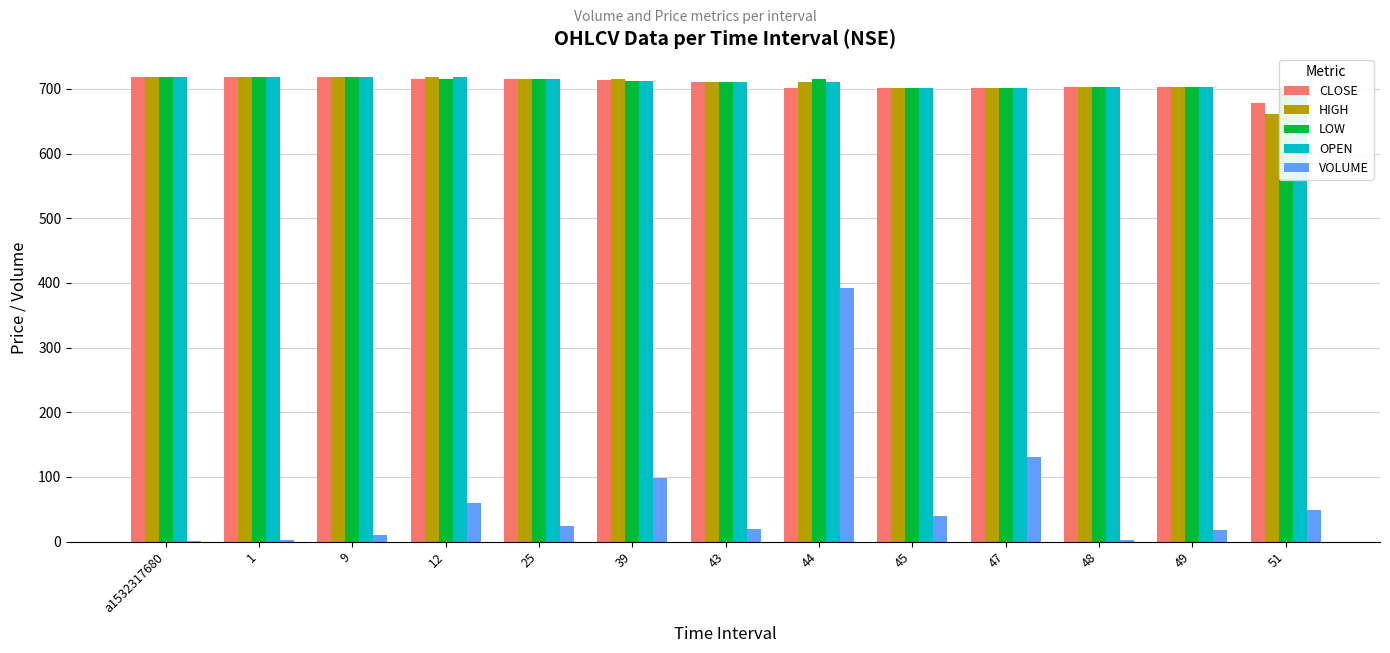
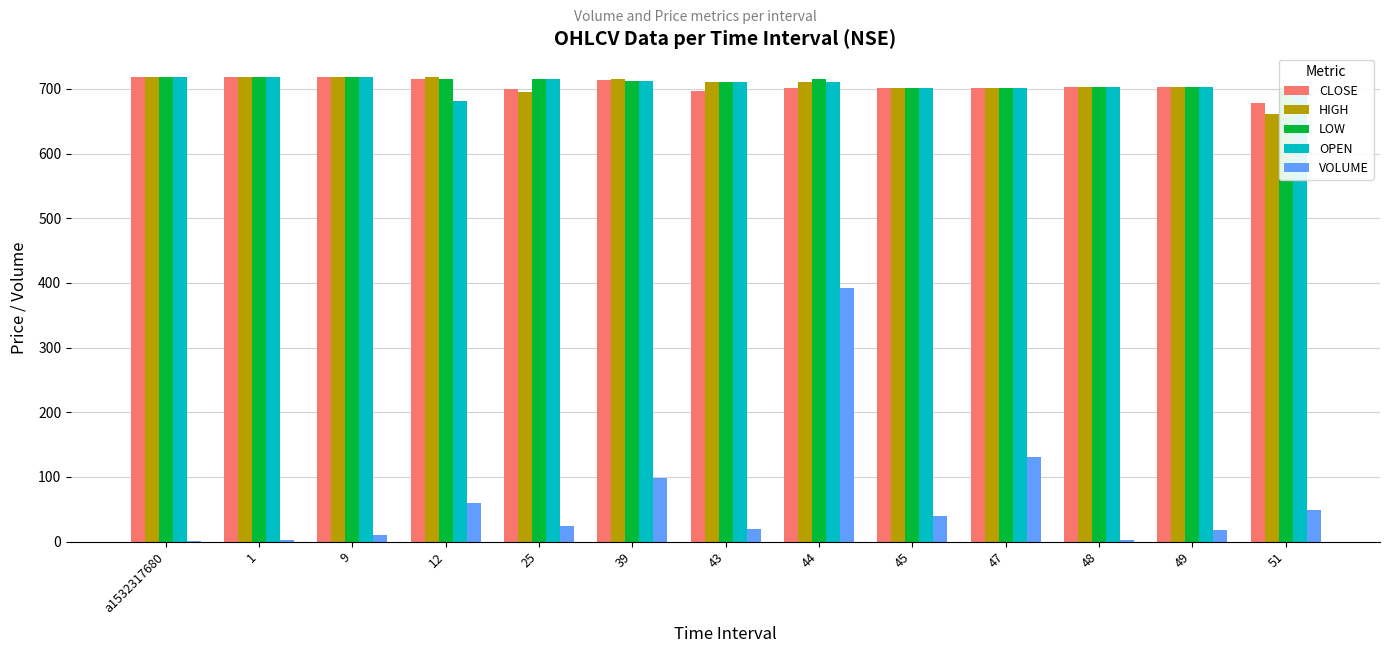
  {
    "CLOSE": {
      "a1532317680": 720,
      "1": 720,
      "9": 720,
      "12": 710,
-     "25": 710,
+     "25": 700,
      "39": 710,
-     "43": 710,
+     "43": 700,
      "44": 700,
      "45": 700,
      "47": 700,
      "48": 700,
      "49": 700,
      "51": 680
    },
    "HIGH": {
      "a1532317680": 720,
      "1": 720,
      "9": 720,
      "12": 720,
-     "25": 710,
+     "25": 700,
      "39": 720,
      "43": 710,
      "44": 710,
      "45": 700,
      "47": 700,
      "48": 700,
      "49": 700,
      "51": 660
    },
    "LOW": {
      "a1532317680": 720,
      "1": 720,
      "9": 720,
      "12": 710,
      "25": 710,
      "39": 710,
      "43": 710,
      "44": 720,
      "45": 700,
      "47": 700,
      "48": 700,
      "49": 700
    },
    "OPEN": {
      "a1532317680": 720,
      "1": 720,
      "9": 720,
-     "12": 720,
+     "12": 680,
      "25": 710,
      "39": 710,
      "43": 710,
      "44": 710,
      "45": 700,
      "47": 700,
      "48": 700,
      "49": 700
    },
    "VOLUME": {
      "9": 10,
      "12": 60,
      "25": 20,
      "39": 100,
      "43": 20,
      "44": 390,
      "45": 40,
      "47": 130,
      "49": 20,
      "51": 50
    }
  }
